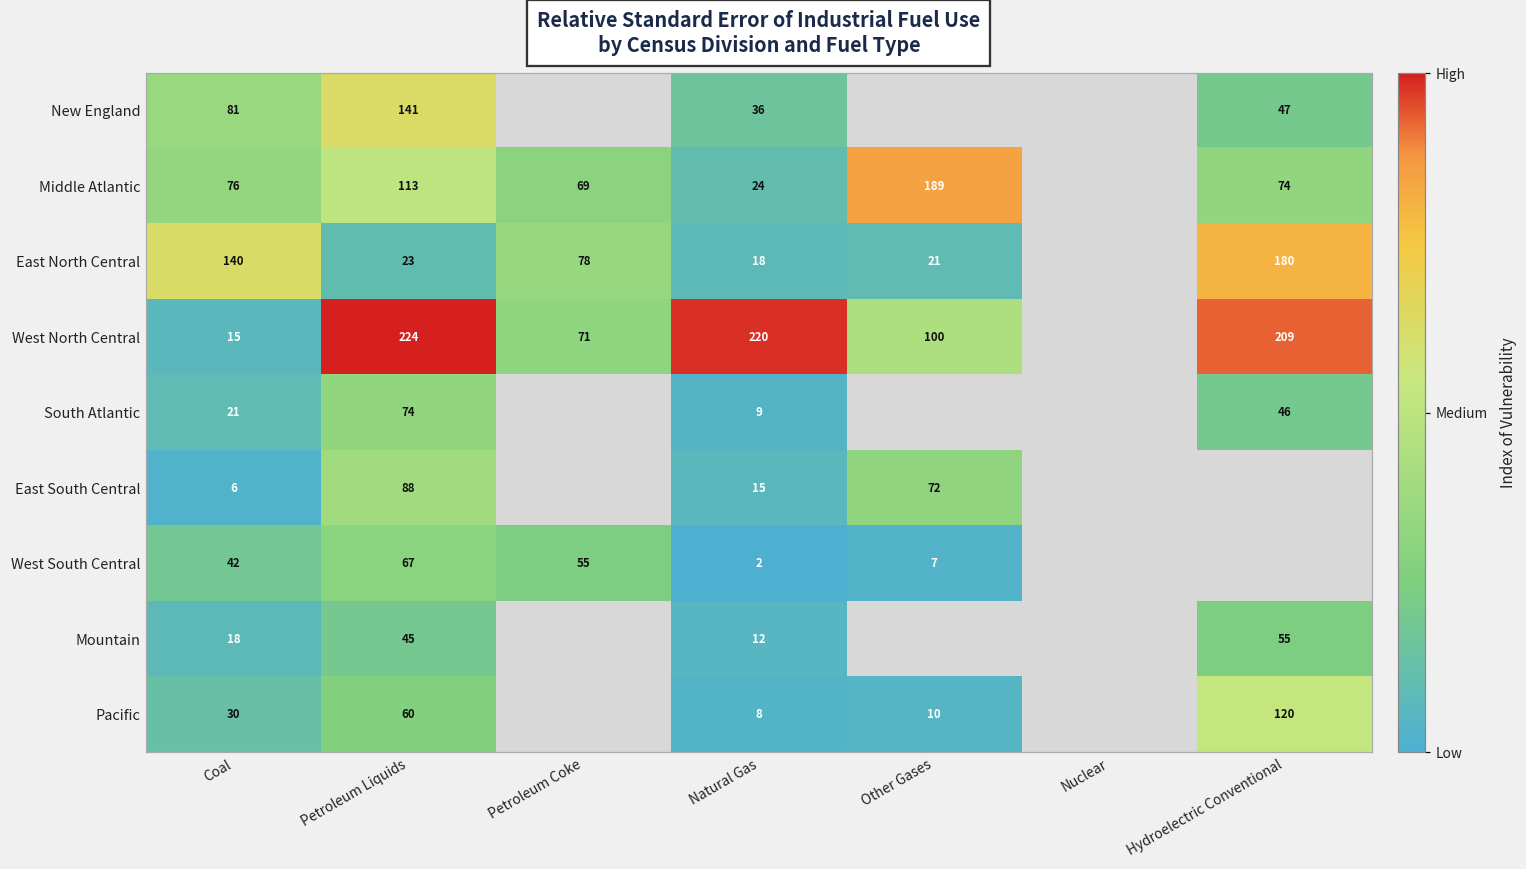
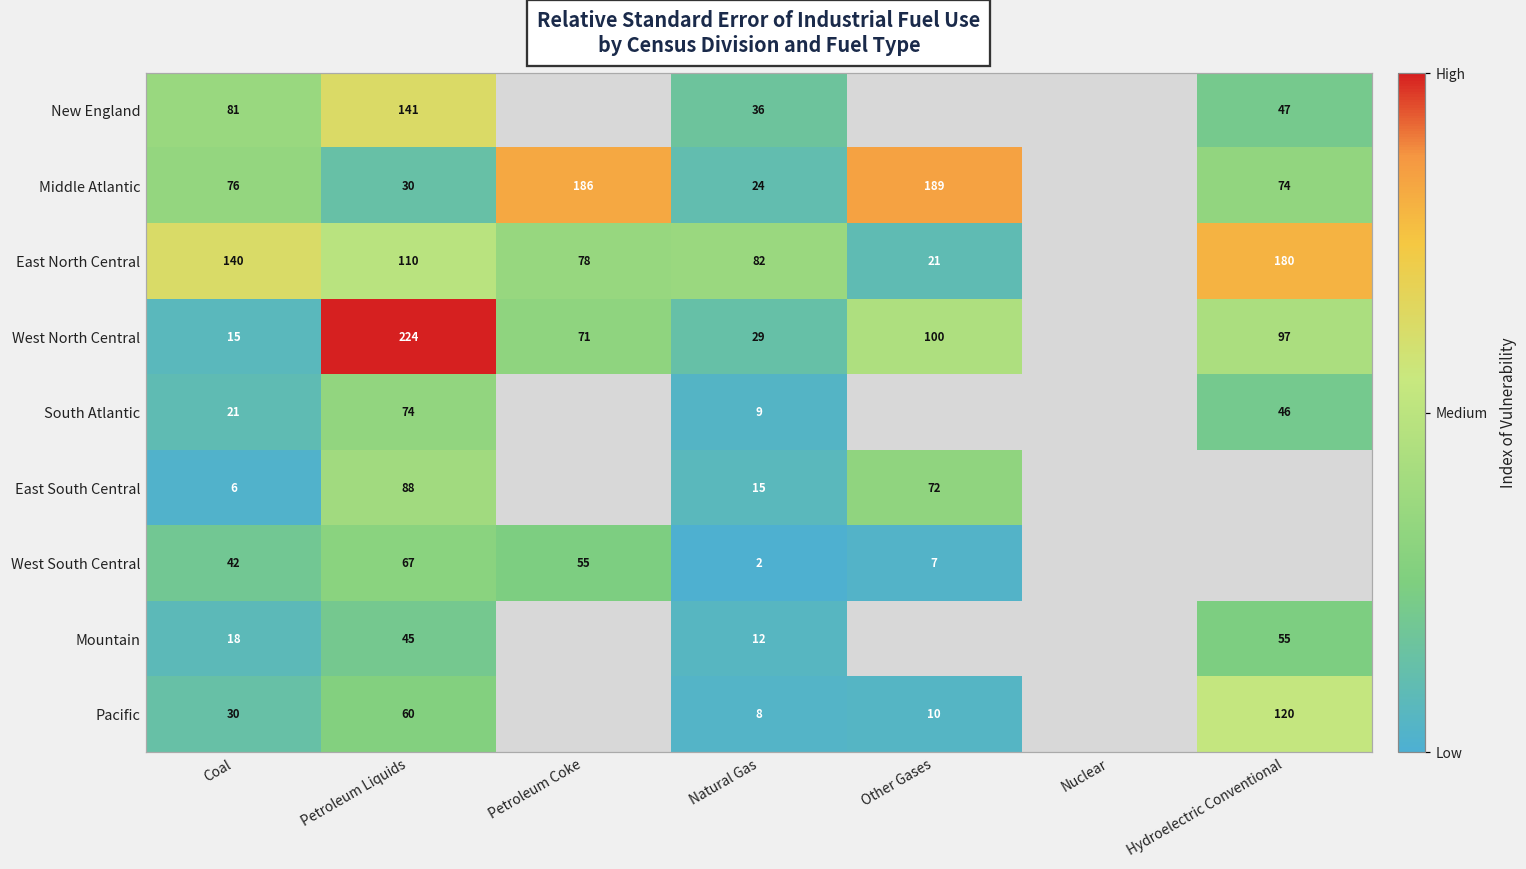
  {
    "New England": {
      "Coal": 81,
      "Petroleum Liquids": 141,
      "Natural Gas": 36,
      "Hydroelectric Conventional": 47
    },
    "Middle Atlantic": {
      "Coal": 76,
-     "Petroleum Liquids": 113,
-     "Petroleum Coke": 69,
+     "Petroleum Liquids": 30,
+     "Petroleum Coke": 186,
      "Natural Gas": 24,
      "Other Gases": 189,
      "Hydroelectric Conventional": 74
    },
    "East North Central": {
      "Coal": 140,
-     "Petroleum Liquids": 23,
+     "Petroleum Liquids": 110,
      "Petroleum Coke": 78,
-     "Natural Gas": 18,
+     "Natural Gas": 82,
      "Other Gases": 21,
      "Hydroelectric Conventional": 180
    },
    "West North Central": {
      "Coal": 15,
      "Petroleum Liquids": 224,
      "Petroleum Coke": 71,
-     "Natural Gas": 220,
+     "Natural Gas": 29,
      "Other Gases": 100,
-     "Hydroelectric Conventional": 209
+     "Hydroelectric Conventional": 97
    },
    "South Atlantic": {
      "Coal": 21,
      "Petroleum Liquids": 74,
      "Natural Gas": 9,
      "Hydroelectric Conventional": 46
    },
    "East South Central": {
      "Coal": 6,
      "Petroleum Liquids": 88,
      "Natural Gas": 15,
      "Other Gases": 72
    },
    "West South Central": {
      "Coal": 42,
      "Petroleum Liquids": 67,
      "Petroleum Coke": 55,
      "Natural Gas": 2,
      "Other Gases": 7
    },
    "Mountain": {
      "Coal": 18,
      "Petroleum Liquids": 45,
      "Natural Gas": 12,
      "Hydroelectric Conventional": 55
    },
    "Pacific": {
      "Coal": 30,
      "Petroleum Liquids": 60,
      "Natural Gas": 8,
      "Other Gases": 10,
      "Hydroelectric Conventional": 120
    }
  }
